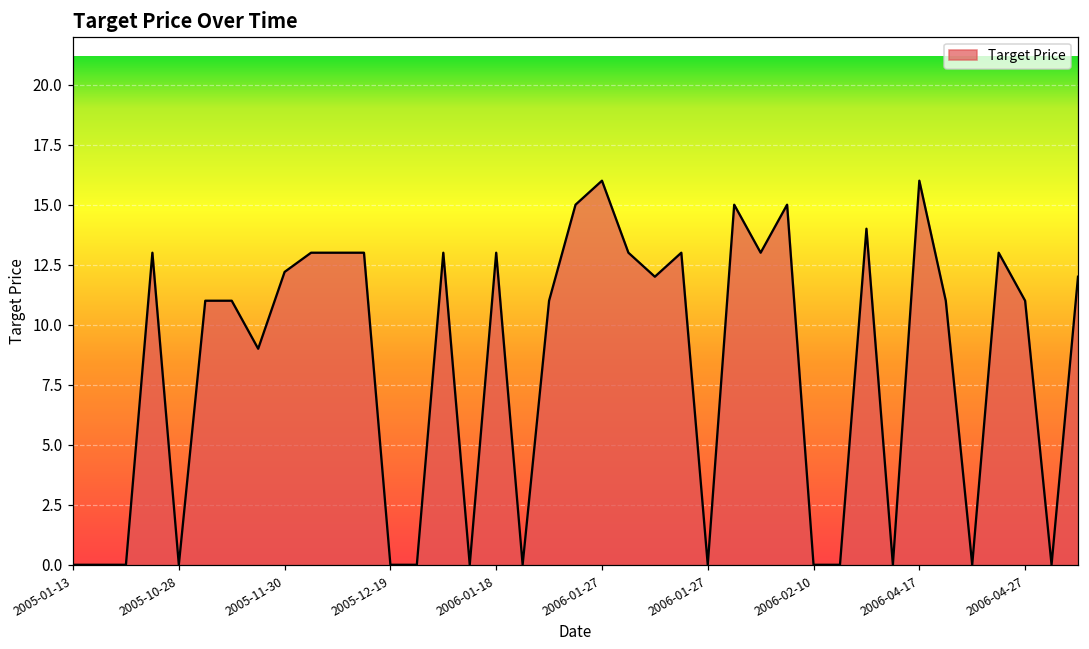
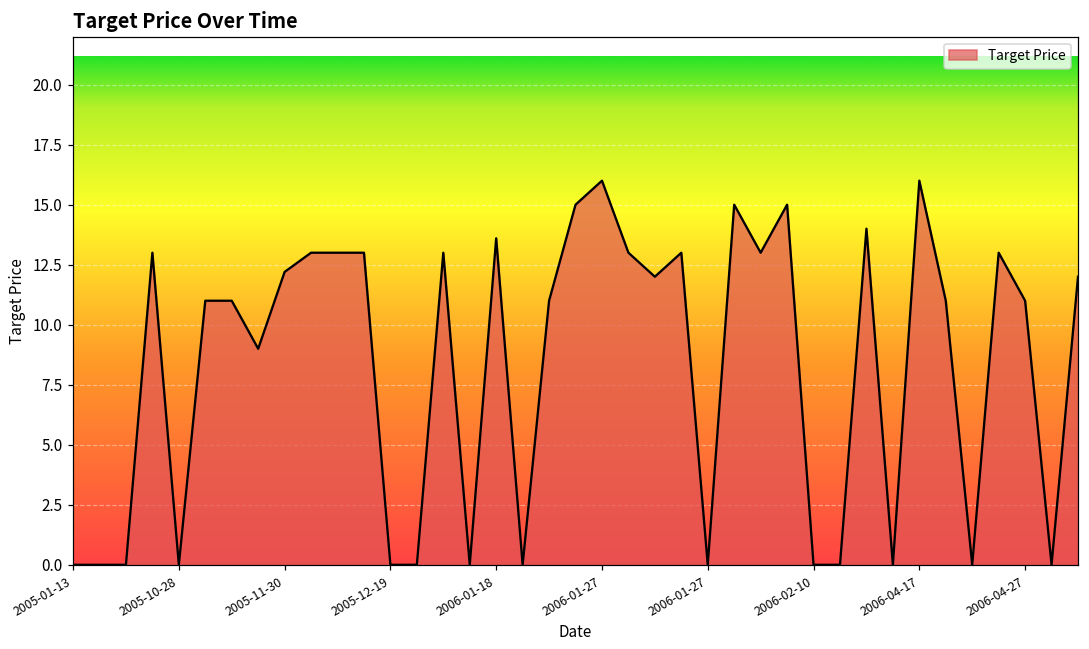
  {
    "2005-01-13": 0.0,
    "2005-11-30": 12.2,
    "2005-12-19": 0.0,
-   "2006-01-18": 13.0,
+   "2006-01-18": 13.6,
    "2006-04-17": 16.0
  }
